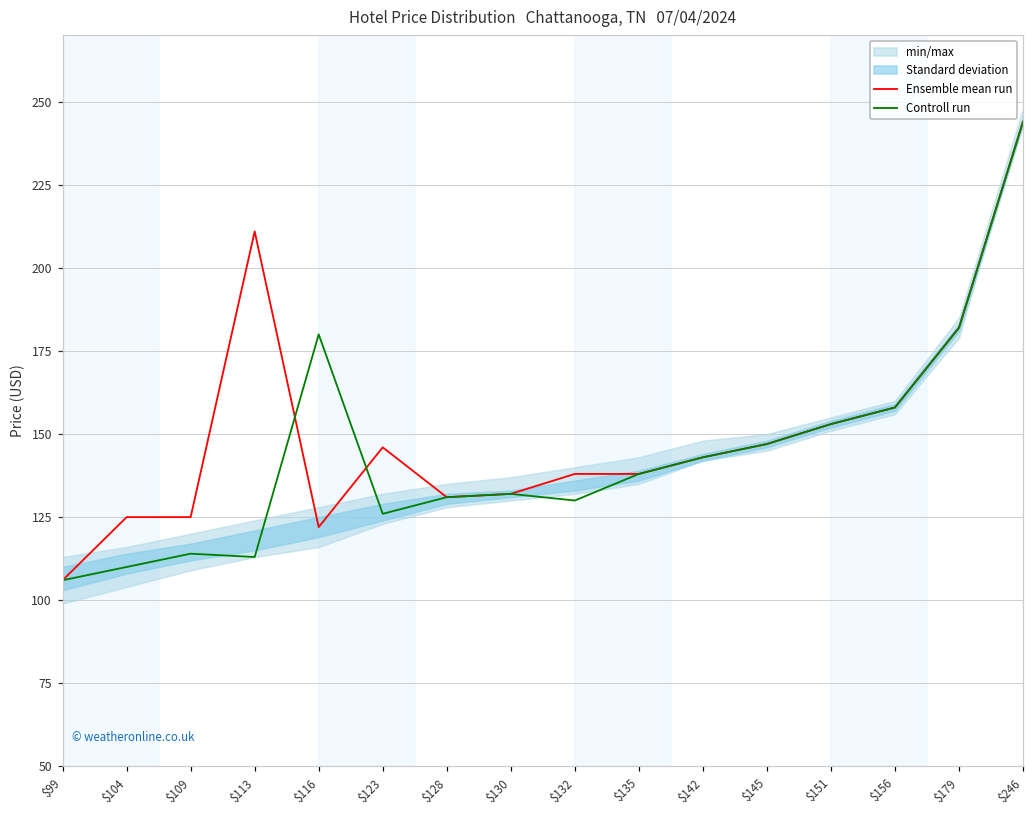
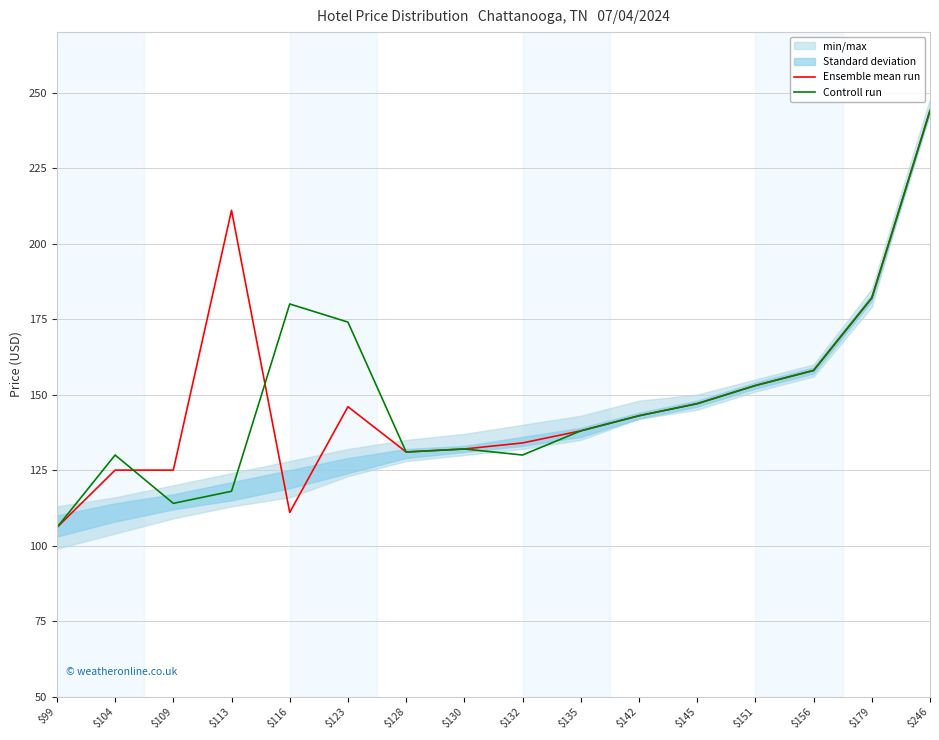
  {
    "Ensemble mean run": {
      "$104": 125,
      "$109": 125,
      "$113": 211,
-     "$116": 122,
+     "$116": 111,
      "$123": 146,
-     "$132": 138
+     "$132": 134
    },
    "Controll run": {
-     "$104": 110,
+     "$104": 130,
      "$109": 114,
-     "$113": 113,
+     "$113": 118,
      "$116": 180,
-     "$123": 126,
+     "$123": 174,
      "$132": 130
    }
  }
